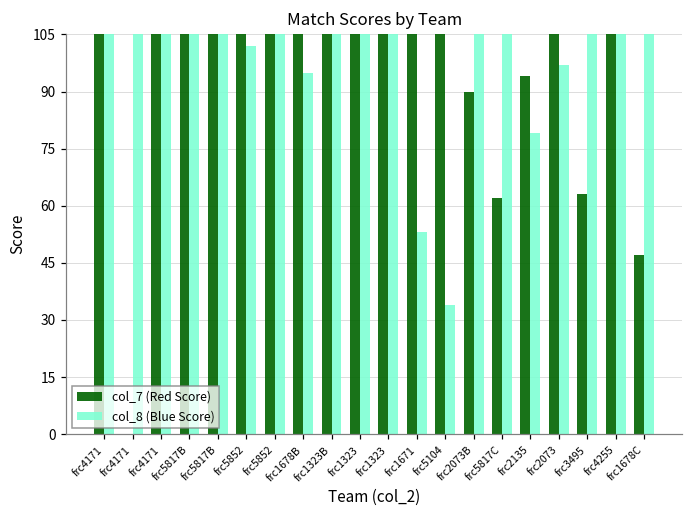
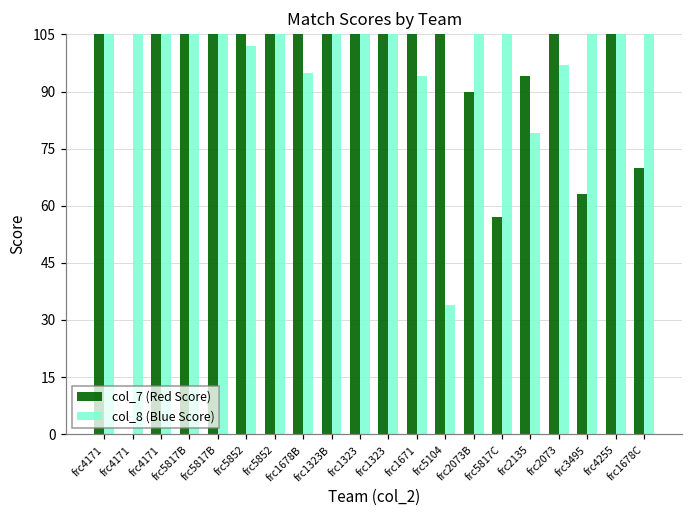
  {
    "col_7 (Red Score)": {
      "frc2073B": 90,
-     "frc5817C": 62,
+     "frc5817C": 57,
      "frc2135": 94,
      "frc2073": 105,
      "frc3495": 63,
-     "frc1678C": 47
+     "frc1678C": 70
    },
    "col_8 (Blue Score)": {
      "frc1678B": 95,
-     "frc1671": 53,
+     "frc1671": 94,
      "frc5104": 34,
      "frc2135": 79,
      "frc2073": 97
    }
  }
